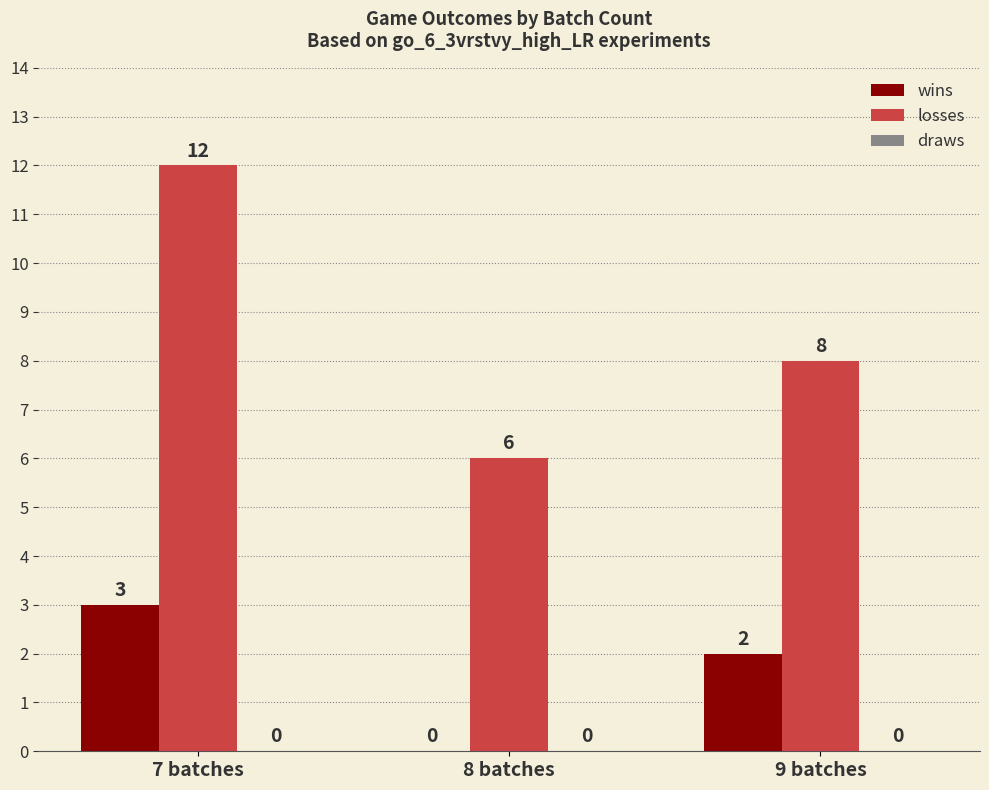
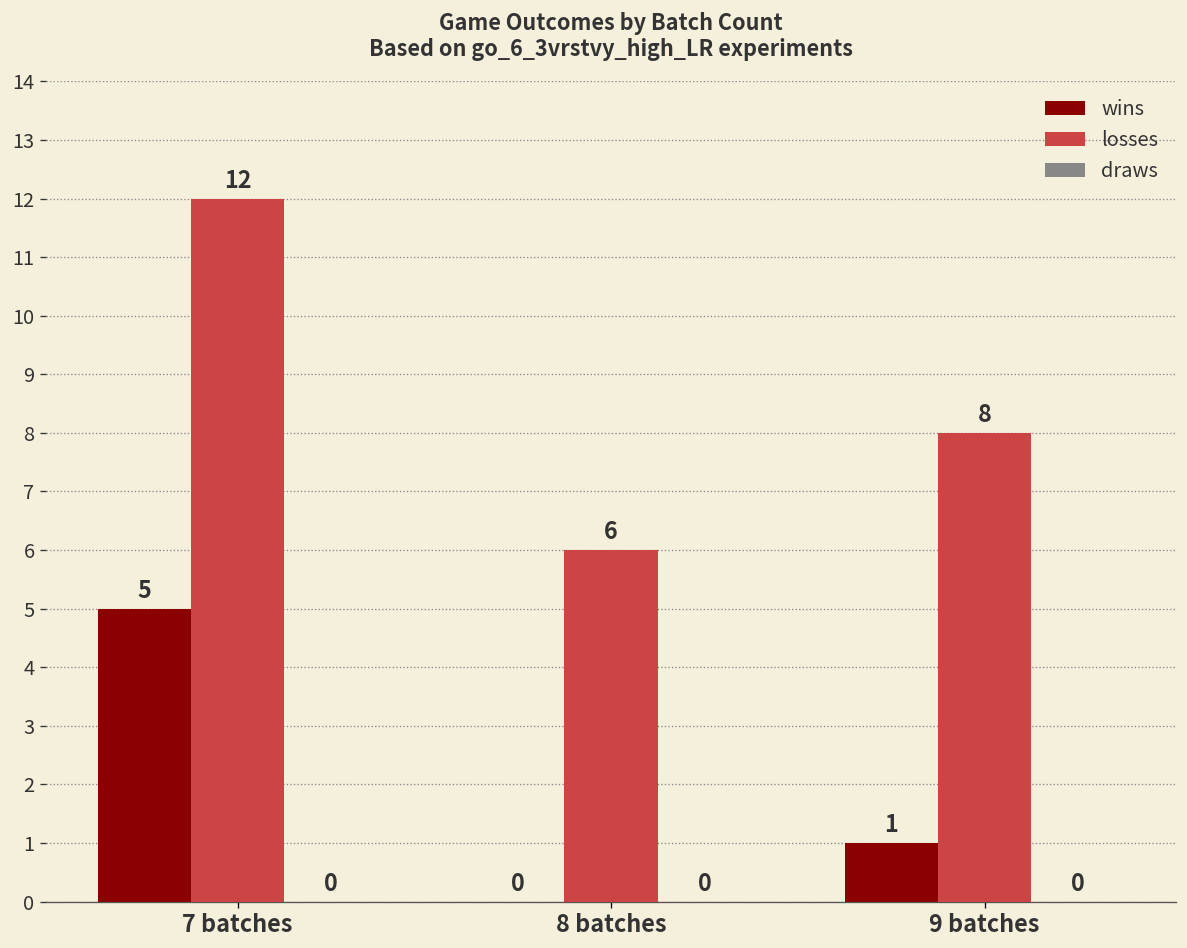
  {
    "wins": {
-     "7 batches": 3,
+     "7 batches": 5,
      "8 batches": 0,
-     "9 batches": 2
+     "9 batches": 1
    },
    "losses": {
      "7 batches": 12,
      "8 batches": 6,
      "9 batches": 8
    },
    "draws": {
      "7 batches": 0,
      "8 batches": 0,
      "9 batches": 0
    }
  }
